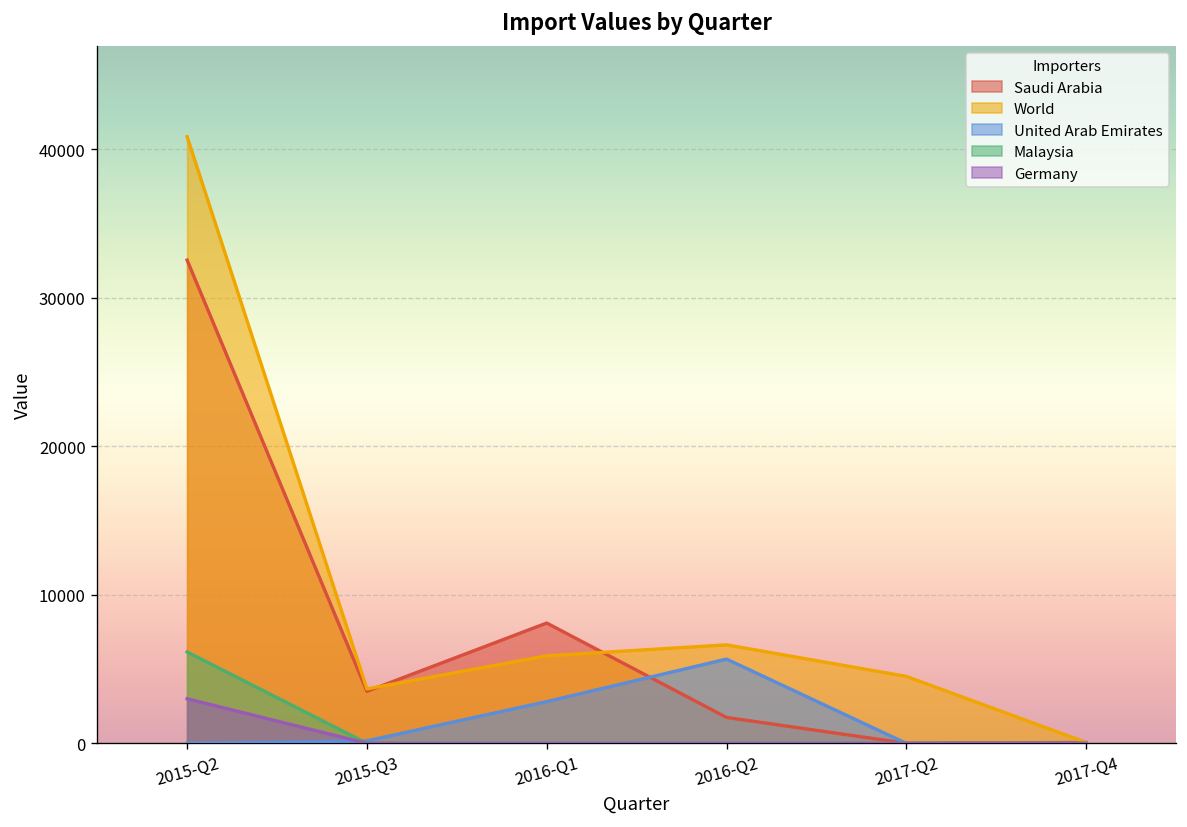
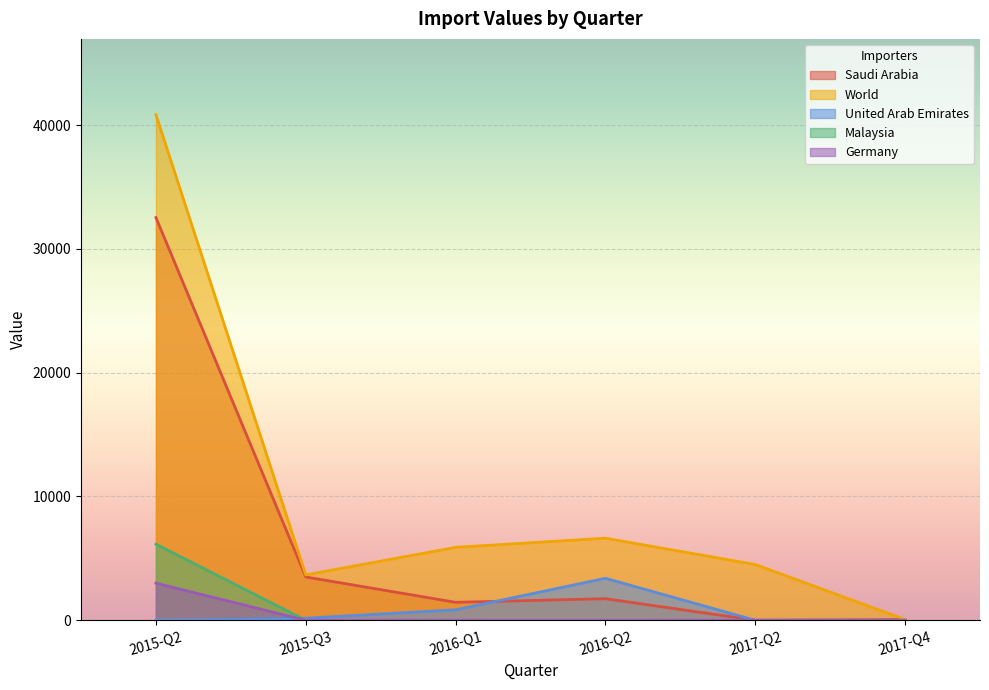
  {
    "Saudi Arabia": {
      "2015-Q2": 32500,
-     "2016-Q1": 8100,
+     "2016-Q1": 1500,
      "2016-Q2": 1700
    },
    "World": {
      "2015-Q2": 40800,
      "2016-Q1": 5900,
      "2016-Q2": 6600,
      "2017-Q2": 4500
    },
    "United Arab Emirates": {
      "2015-Q2": 0,
-     "2016-Q1": 2800,
-     "2016-Q2": 5700
+     "2016-Q1": 800,
+     "2016-Q2": 3400
    },
    "Malaysia": {
      "2015-Q2": 6200
    },
    "Germany": {
      "2015-Q2": 3000
    }
  }
